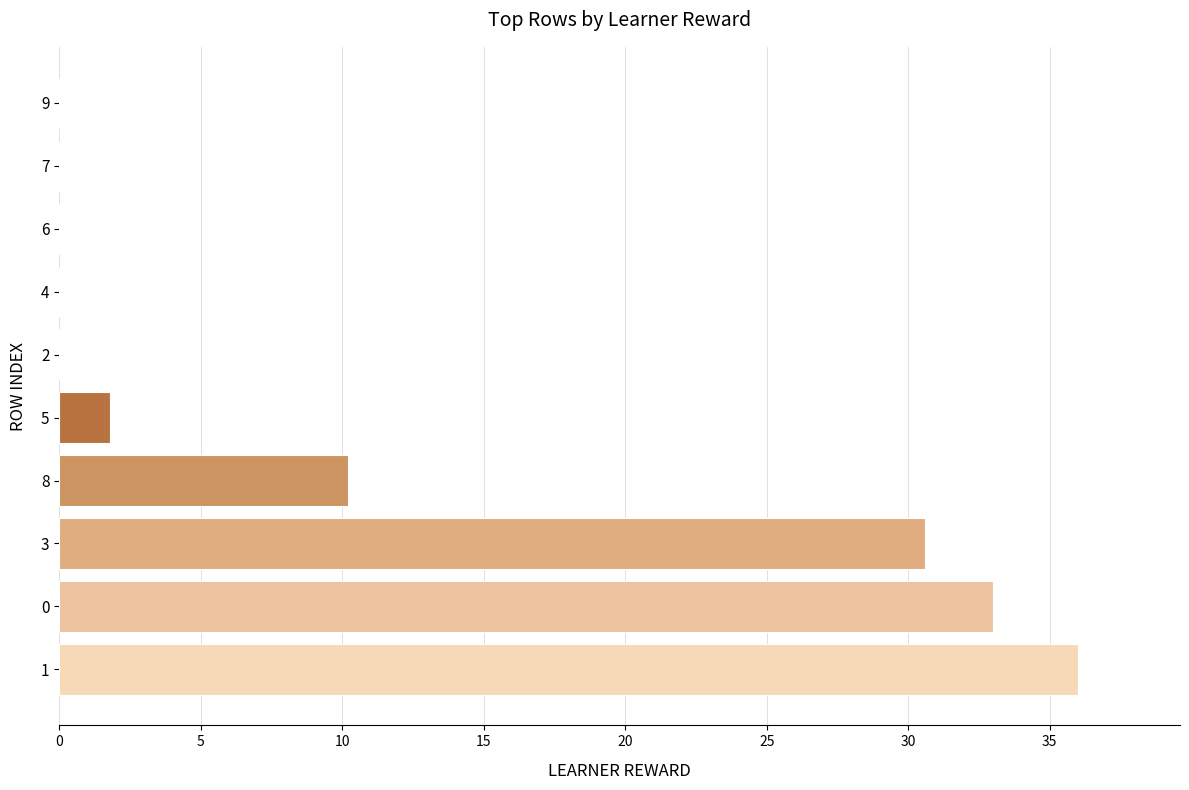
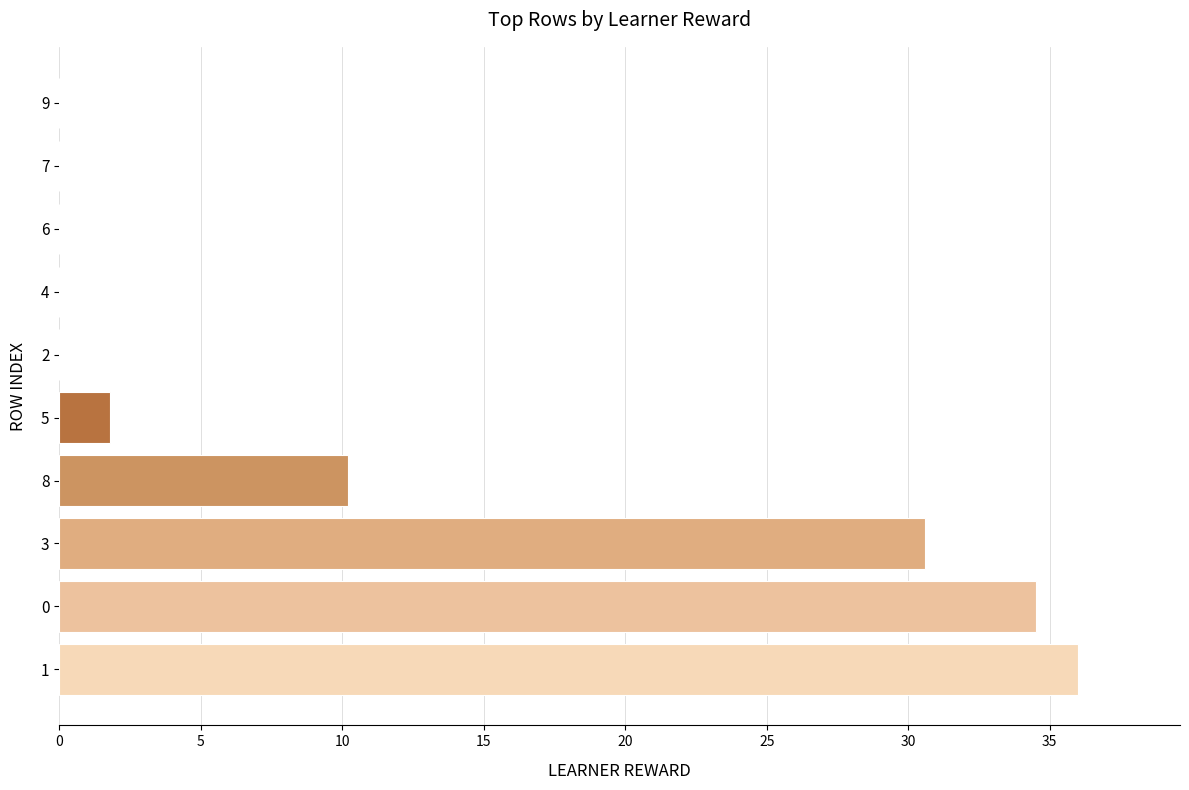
  {
    "9": 0.0,
    "7": 0.0,
    "6": 0.0,
    "4": 0.0,
    "2": 0.0,
    "5": 1.8,
    "8": 10.2,
    "3": 30.6,
-   "0": 33.0,
+   "0": 34.5,
    "1": 36.0
  }
